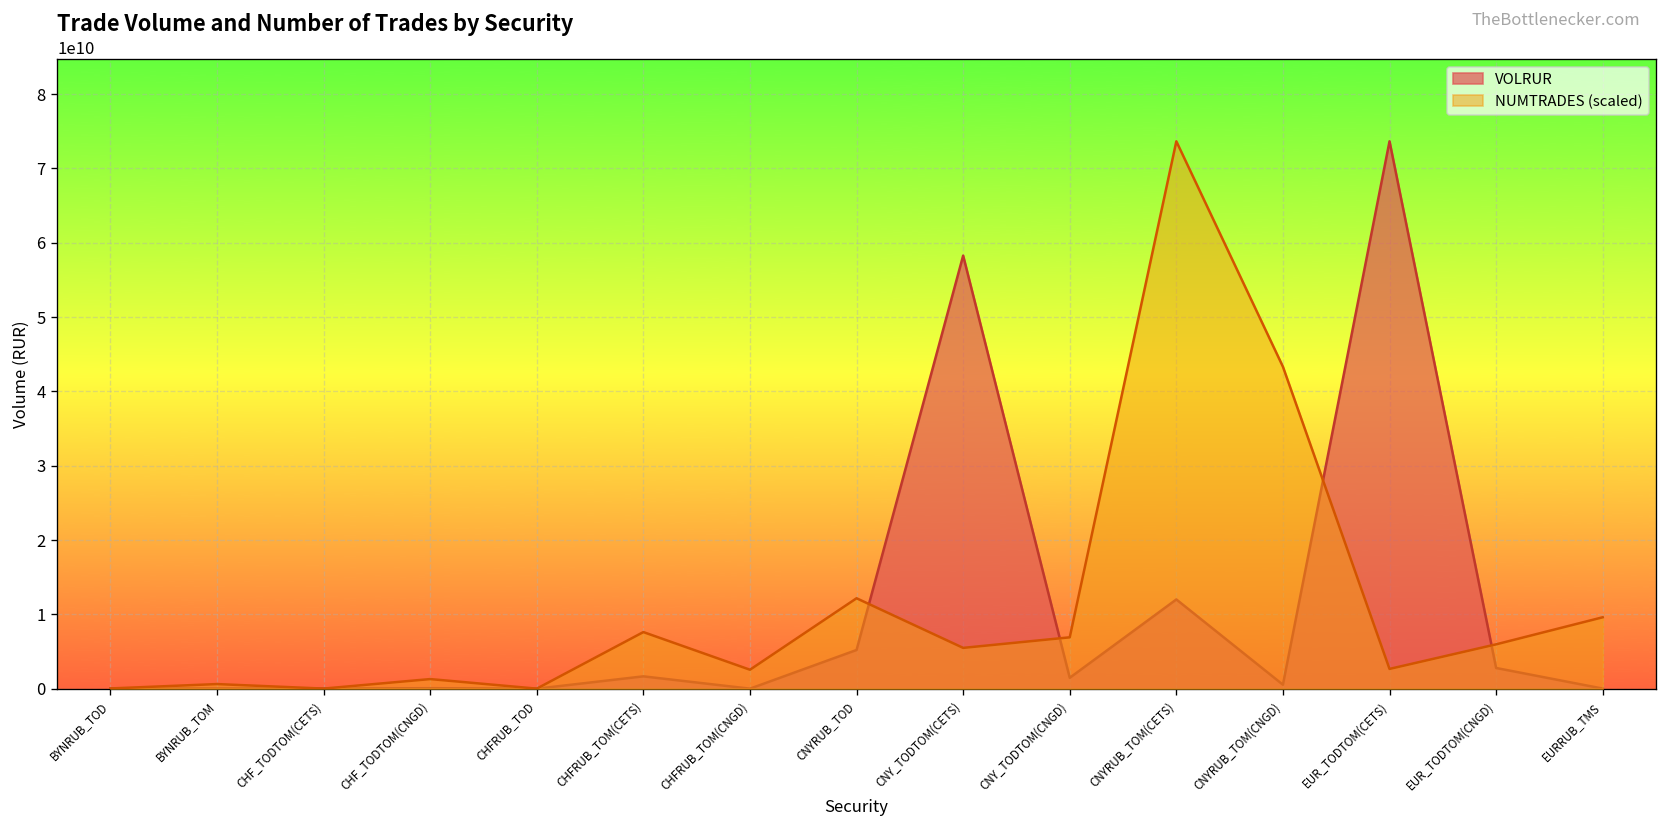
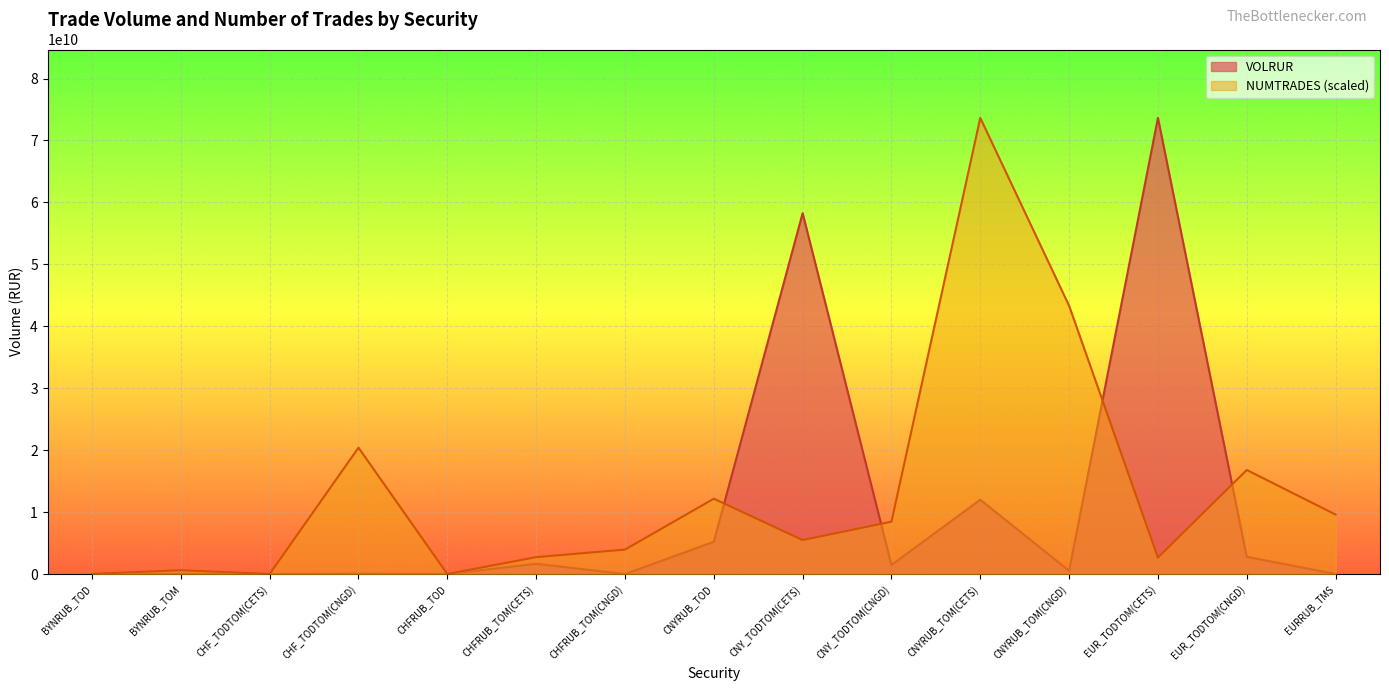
  {
    "VOLRUR": {
      "BYNRUB_TOM": 0,
      "CHF_TODTOM(CNGD)": 0,
      "CHFRUB_TOM(CETS)": 2000000000,
      "CHFRUB_TOM(CNGD)": 0,
      "CNYRUB_TOD": 5000000000,
      "CNY_TODTOM(CETS)": 58000000000,
      "CNY_TODTOM(CNGD)": 1000000000,
      "CNYRUB_TOM(CETS)": 12000000000,
      "CNYRUB_TOM(CNGD)": 1000000000,
      "EUR_TODTOM(CETS)": 74000000000,
      "EUR_TODTOM(CNGD)": 3000000000,
      "EURRUB_TMS": 0
    },
    "NUMTRADES (scaled)": {
      "BYNRUB_TOM": 1000000000,
-     "CHF_TODTOM(CNGD)": 1000000000,
-     "CHFRUB_TOM(CETS)": 8000000000,
-     "CHFRUB_TOM(CNGD)": 3000000000,
+     "CHF_TODTOM(CNGD)": 20000000000,
+     "CHFRUB_TOM(CETS)": 3000000000,
+     "CHFRUB_TOM(CNGD)": 4000000000,
      "CNYRUB_TOD": 12000000000,
      "CNY_TODTOM(CETS)": 5000000000,
-     "CNY_TODTOM(CNGD)": 7000000000,
+     "CNY_TODTOM(CNGD)": 8000000000,
      "CNYRUB_TOM(CETS)": 74000000000,
      "CNYRUB_TOM(CNGD)": 43000000000,
      "EUR_TODTOM(CETS)": 3000000000,
-     "EUR_TODTOM(CNGD)": 6000000000,
+     "EUR_TODTOM(CNGD)": 17000000000,
      "EURRUB_TMS": 10000000000
    }
  }
